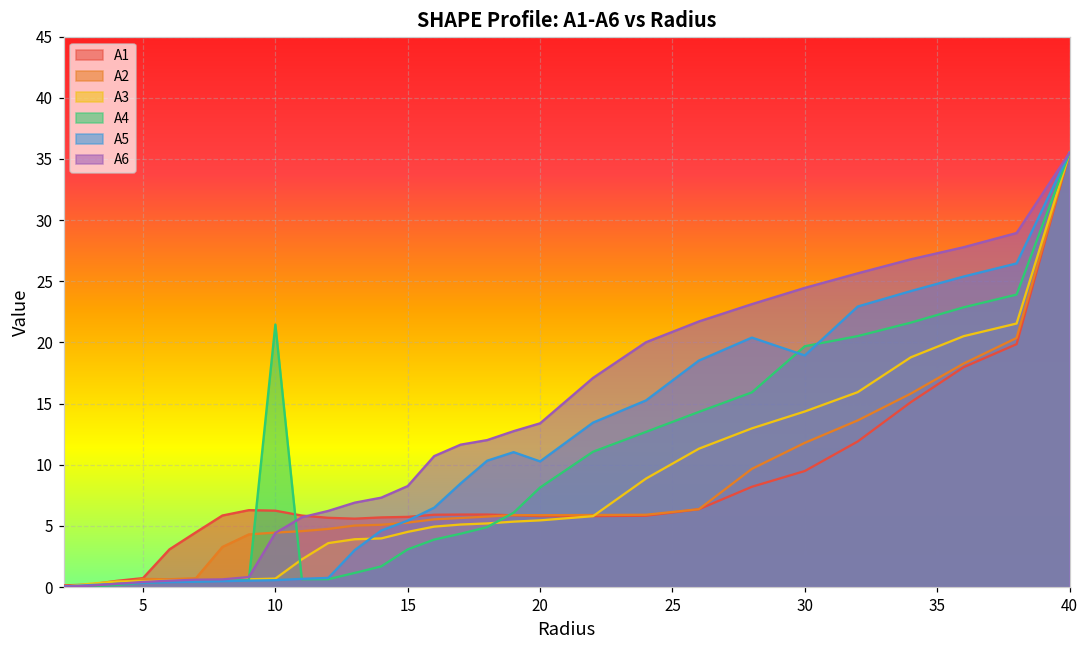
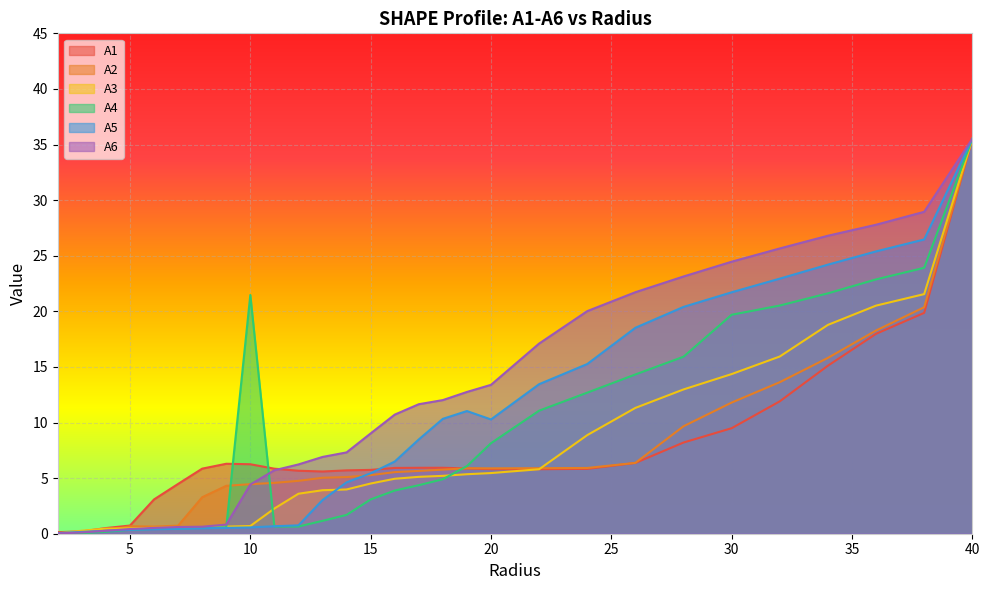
  {
    "A3": {
      "15": 4.5,
      "20": 5.5,
      "30": 14.4
    },
    "A4": {
      "10": 21.5,
      "15": 3.1,
      "20": 8.1,
      "30": 19.7
    },
    "A5": {
      "20": 10.3,
-     "30": 18.9
+     "30": 21.7
    },
    "A6": {
-     "15": 8.3,
+     "15": 9.0,
      "20": 13.4,
      "30": 24.5
    }
  }
